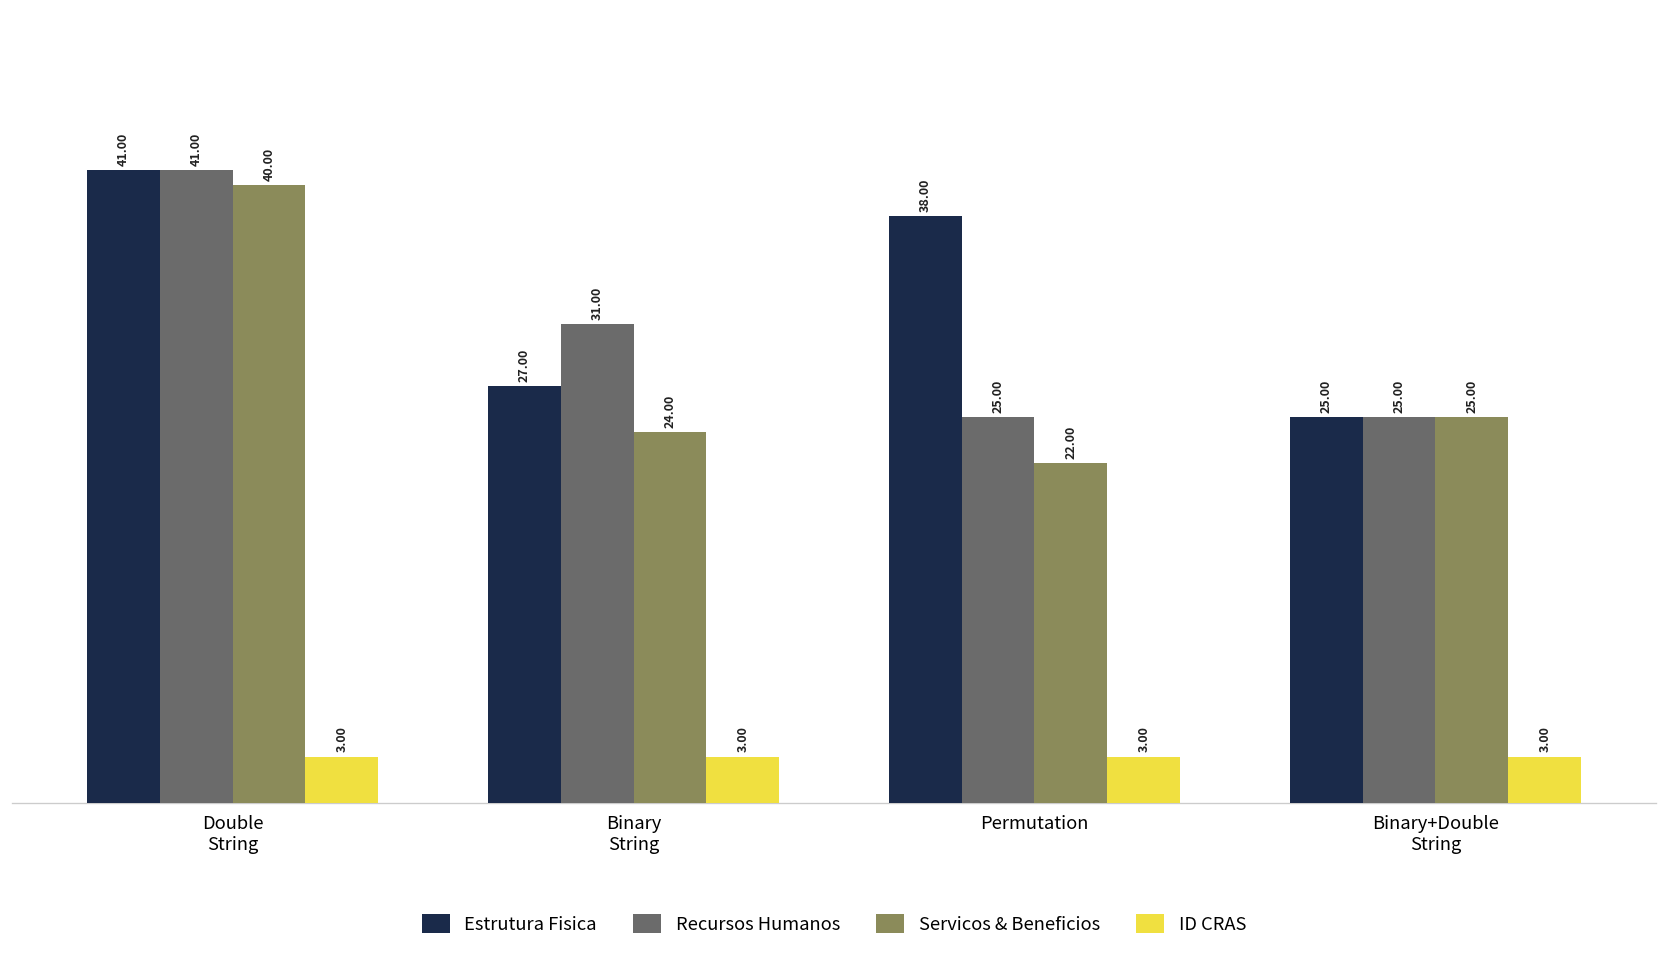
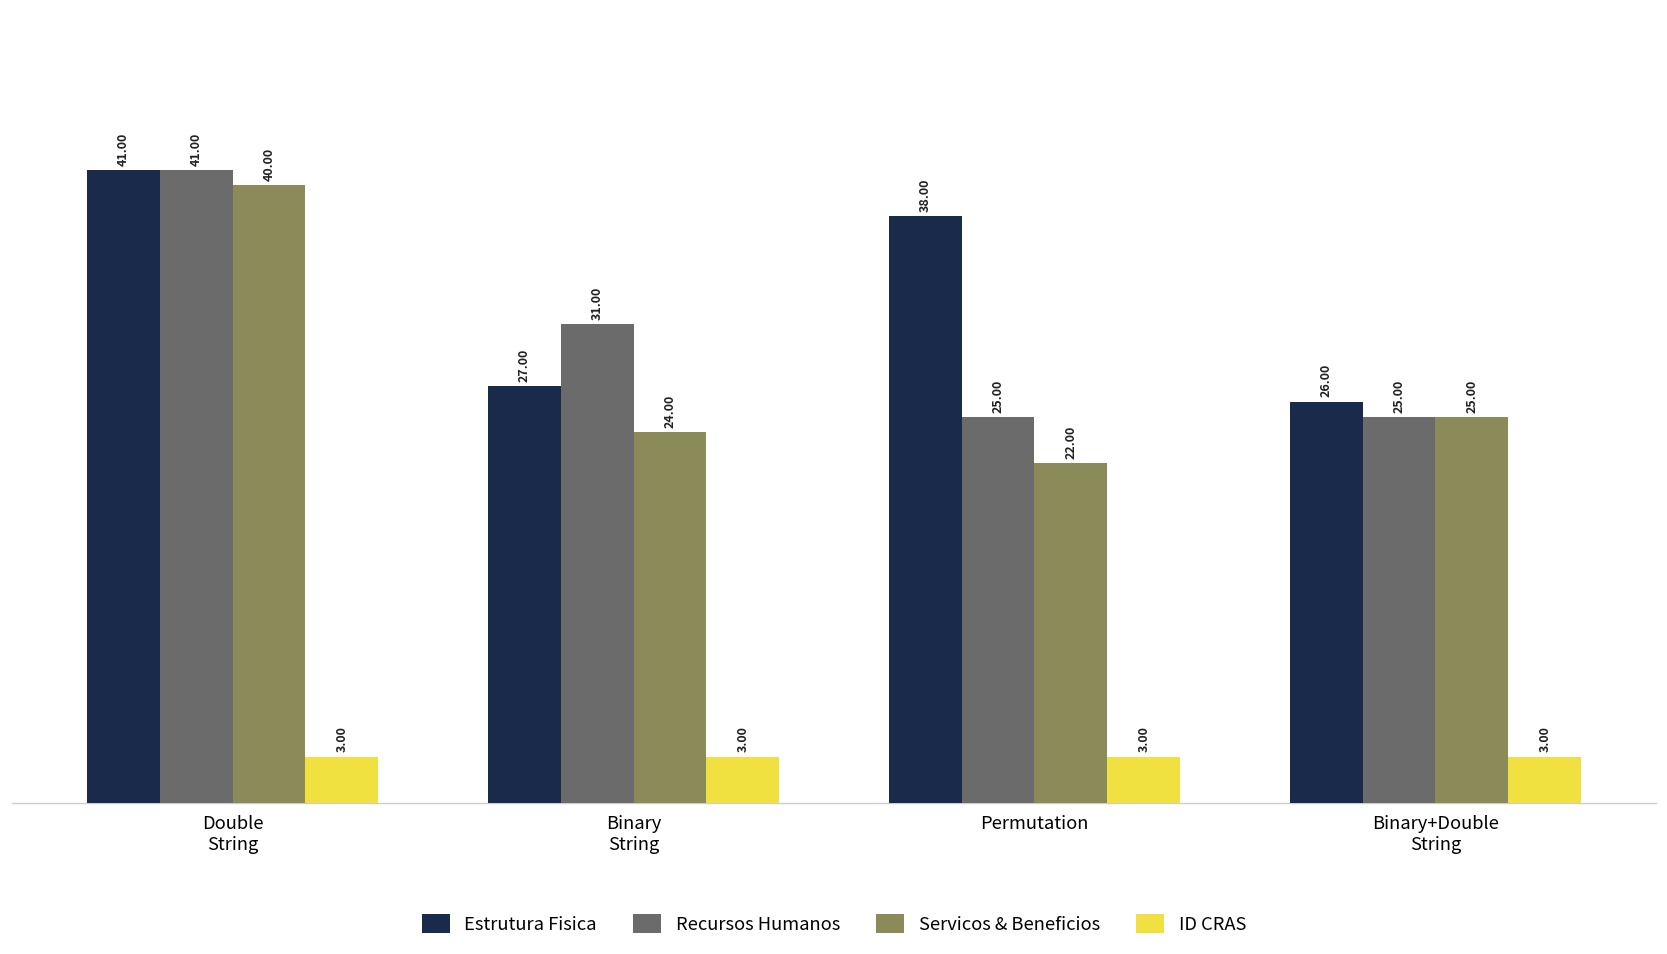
  {
    "Estrutura Fisica": {
      "Double String": 41.00,
      "Binary String": 27.00,
      "Permutation": 38.00,
-     "Binary+Double String": 25.00
+     "Binary+Double String": 26.00
    },
    "ID CRAS": {
      "Double String": 3.00,
      "Binary String": 3.00,
      "Permutation": 3.00,
      "Binary+Double String": 3.00
    }
  }
